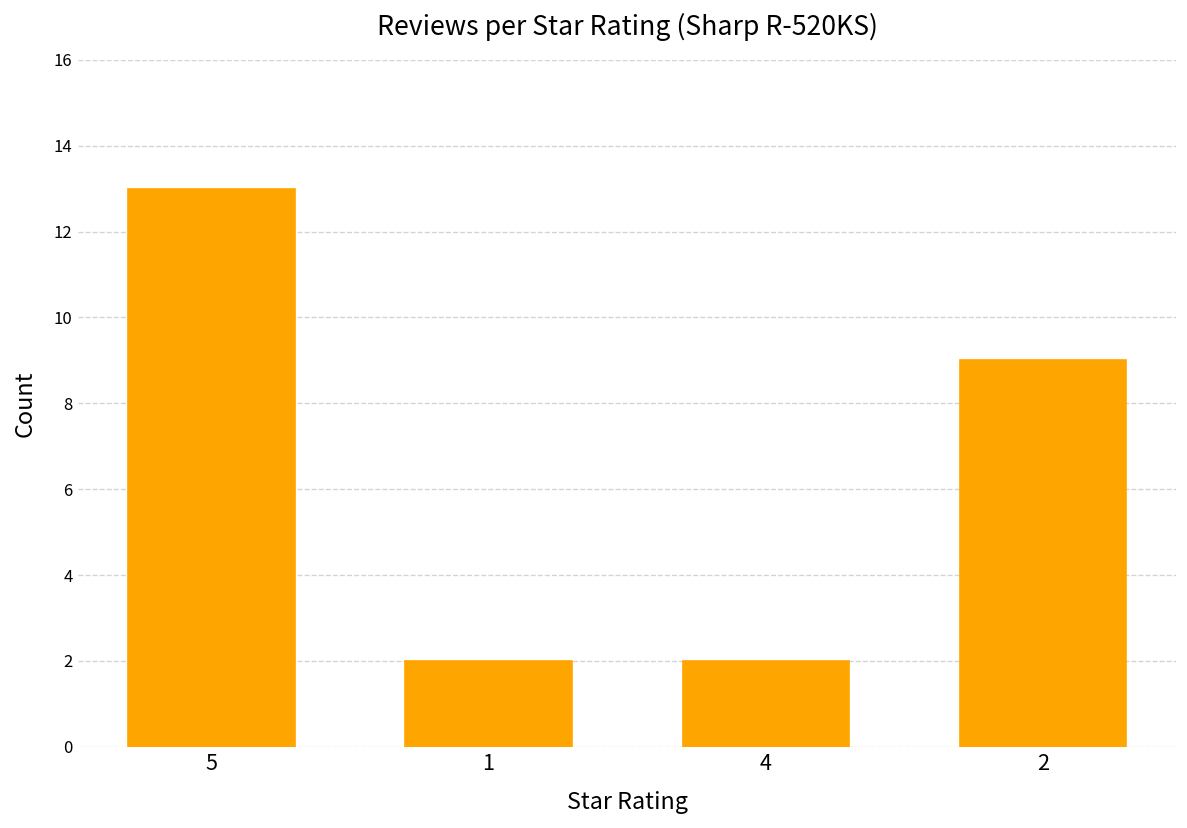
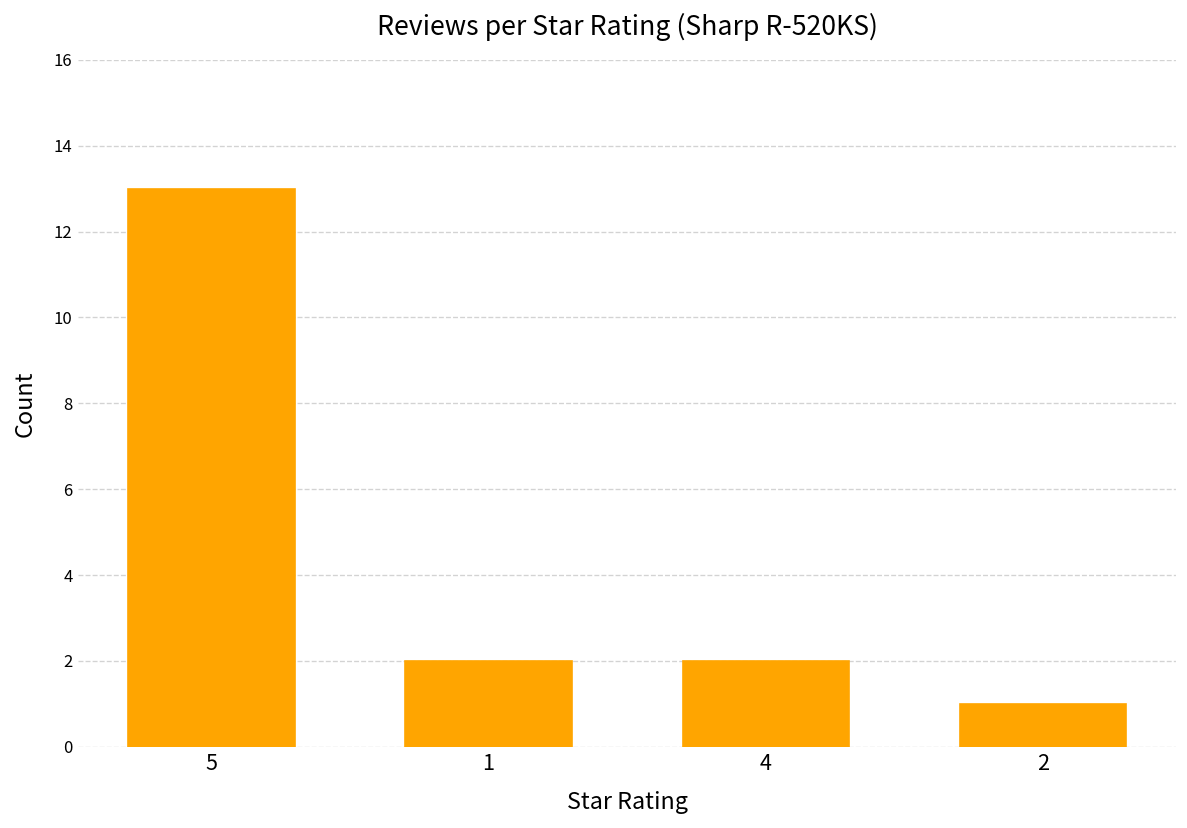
  {
    "5": 13,
    "1": 2,
    "4": 2,
-   "2": 9
+   "2": 1
  }
